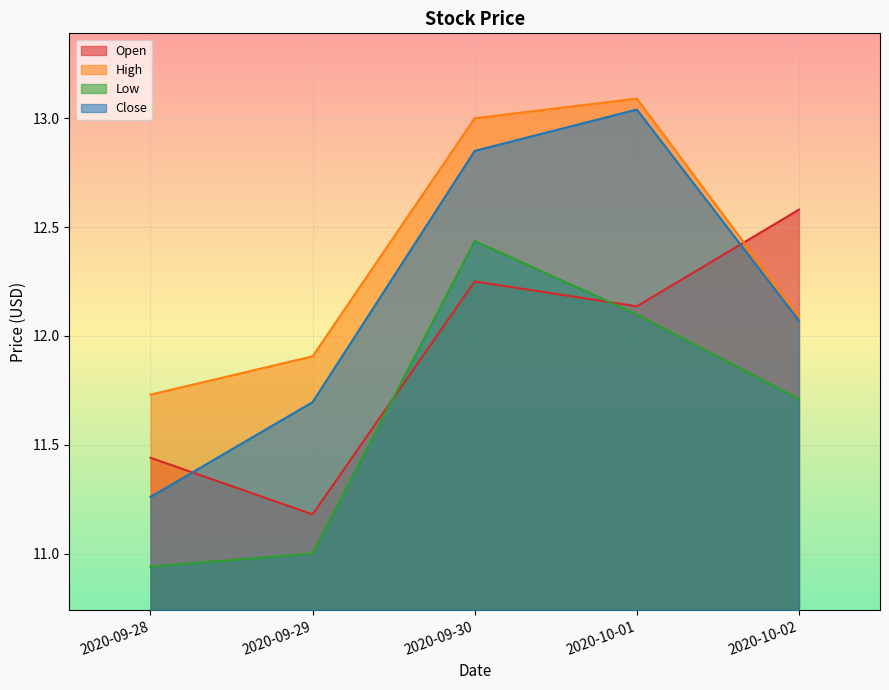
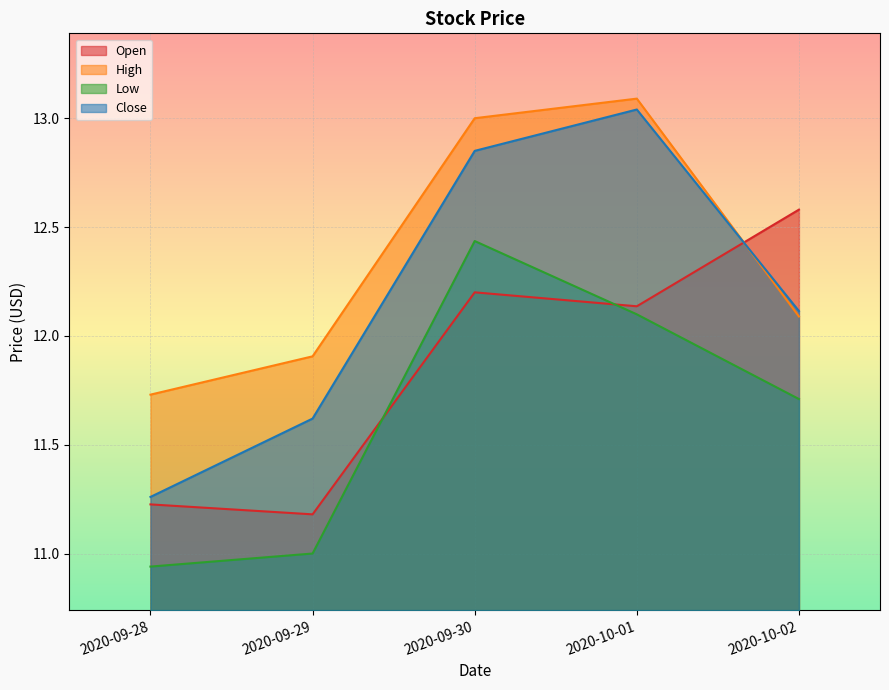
  {
    "Open": {
-     "2020-09-28": 11.44,
+     "2020-09-28": 11.23,
      "2020-09-29": 11.18,
-     "2020-09-30": 12.25,
+     "2020-09-30": 12.20,
      "2020-10-01": 12.14,
      "2020-10-02": 12.58
    },
    "High": {
      "2020-09-28": 11.73,
      "2020-09-29": 11.91,
      "2020-09-30": 13.00,
      "2020-10-01": 13.09,
      "2020-10-02": 12.09
    },
    "Low": {
      "2020-09-28": 10.94,
      "2020-09-29": 11.00,
      "2020-09-30": 12.44,
      "2020-10-01": 12.10,
      "2020-10-02": 11.71
    },
    "Close": {
      "2020-09-28": 11.26,
-     "2020-09-29": 11.70,
+     "2020-09-29": 11.62,
      "2020-09-30": 12.85,
      "2020-10-01": 13.04,
-     "2020-10-02": 12.07
+     "2020-10-02": 12.11
    }
  }
